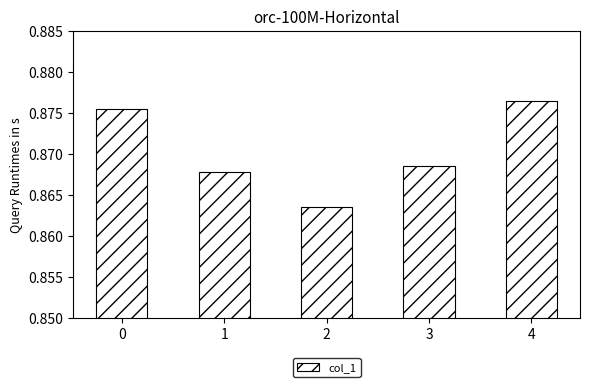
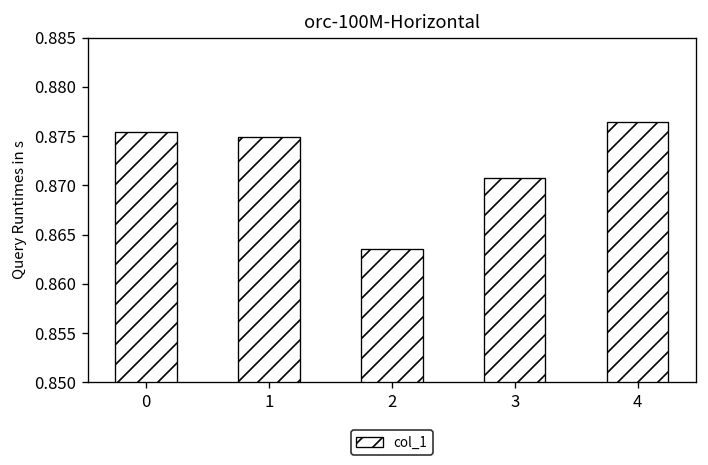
  {
    "0": 0.875,
-   "1": 0.868,
+   "1": 0.875,
    "2": 0.864,
-   "3": 0.869,
+   "3": 0.871,
    "4": 0.876
  }
